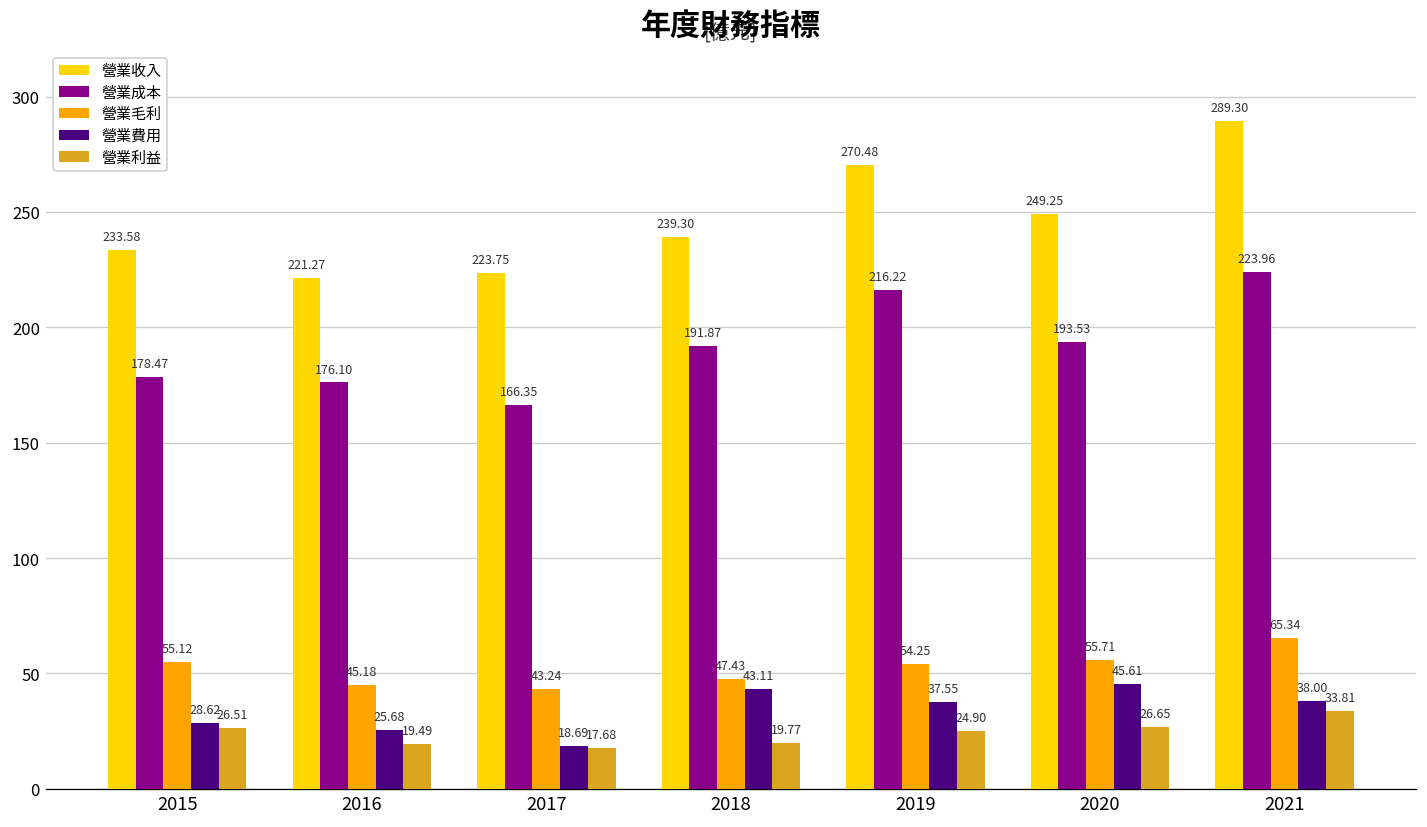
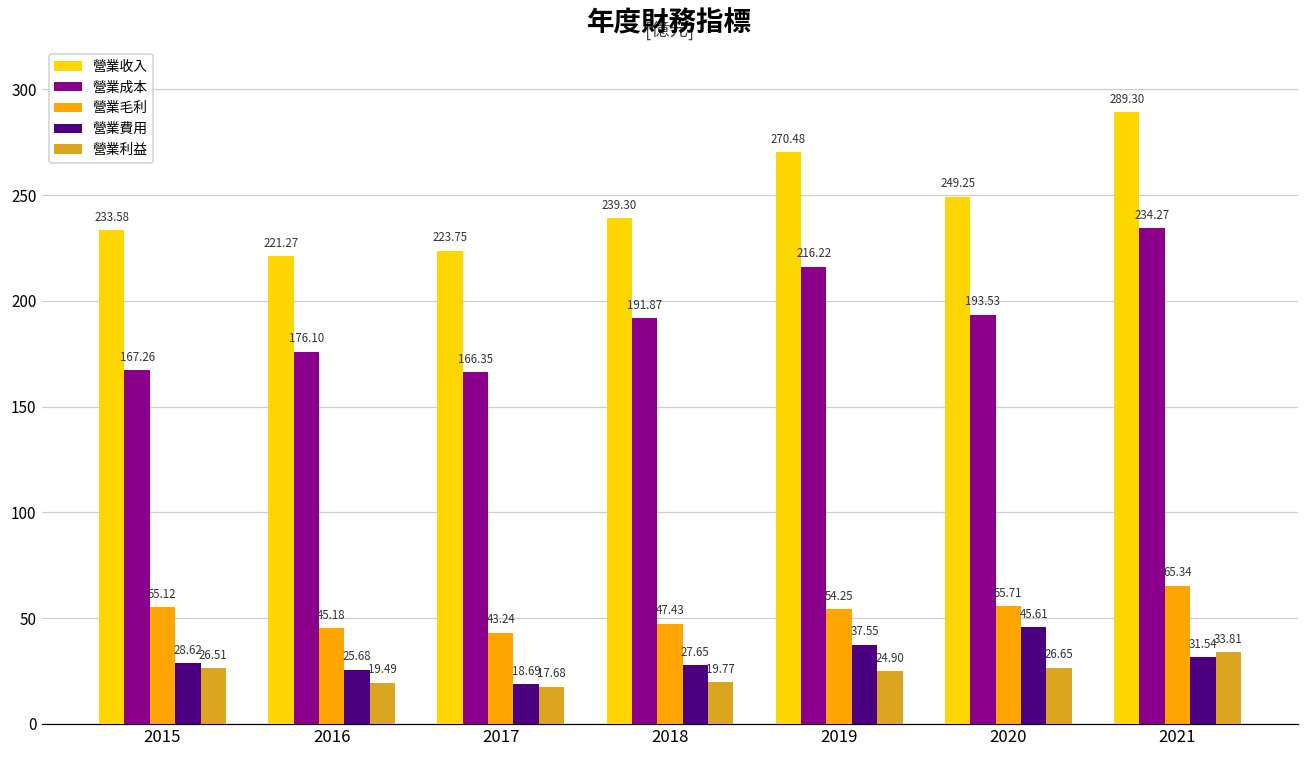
  {
    "營業成本": {
-     "2015": 178.47,
+     "2015": 167.26,
      "2016": 176.10,
      "2017": 166.35,
      "2018": 191.87,
      "2019": 216.22,
      "2020": 193.53,
-     "2021": 223.96
+     "2021": 234.27
    },
    "營業費用": {
      "2015": 28.62,
      "2016": 25.68,
      "2017": 18.69,
-     "2018": 43.11,
+     "2018": 27.65,
      "2019": 37.55,
      "2020": 45.61,
-     "2021": 38.00
+     "2021": 31.54
    }
  }
